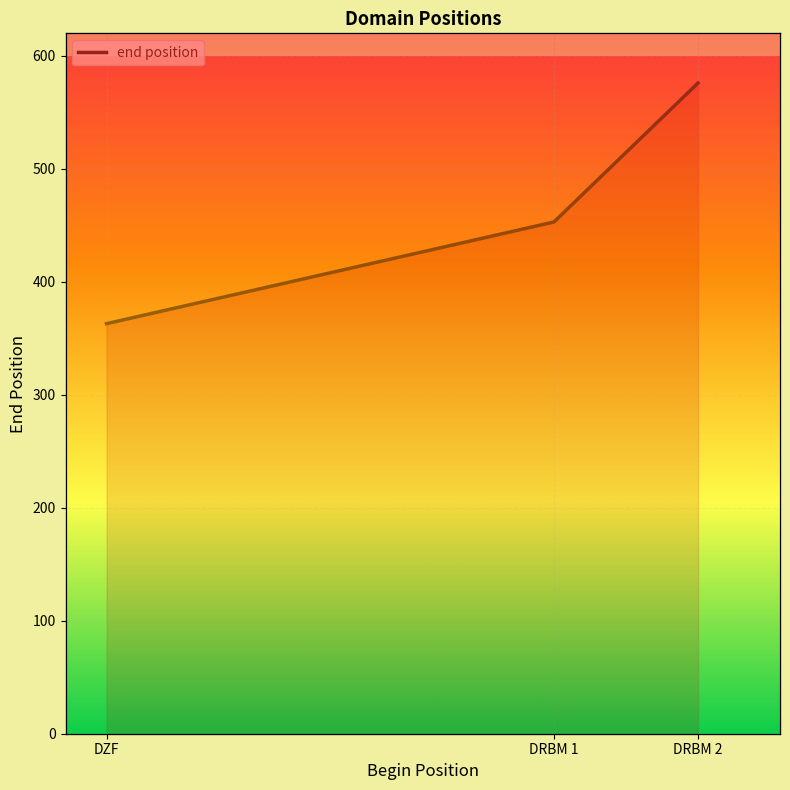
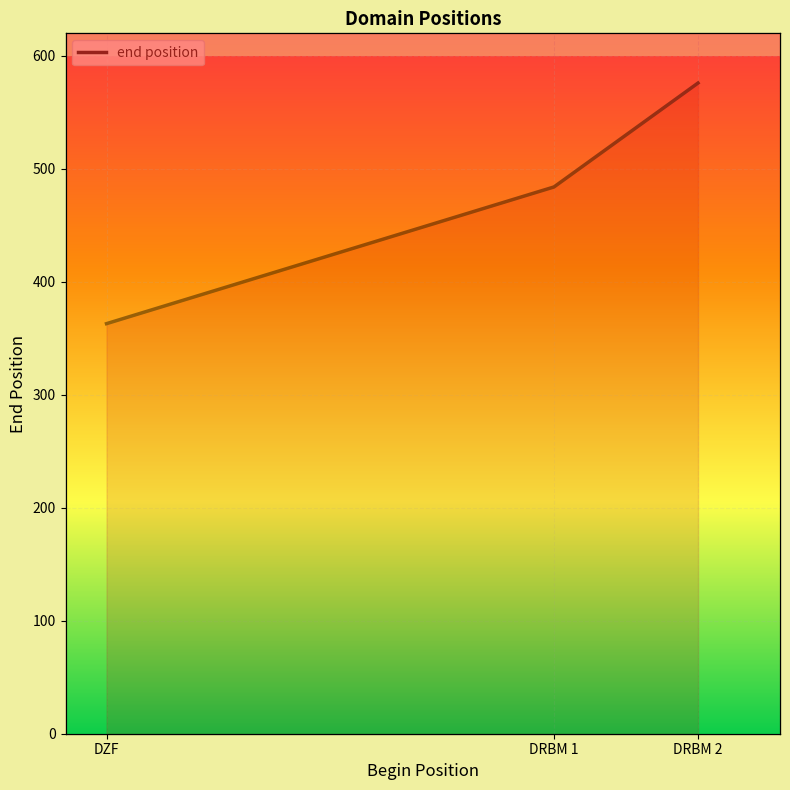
  {
    "DZF": 363,
-   "DRBM 1": 453,
+   "DRBM 1": 484,
    "DRBM 2": 576
  }
